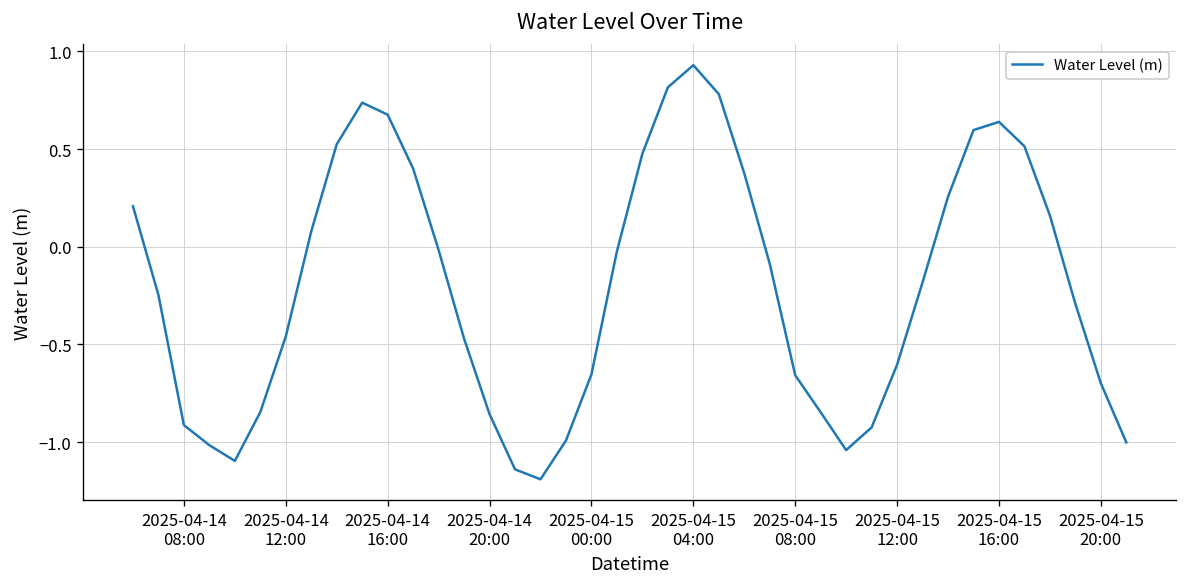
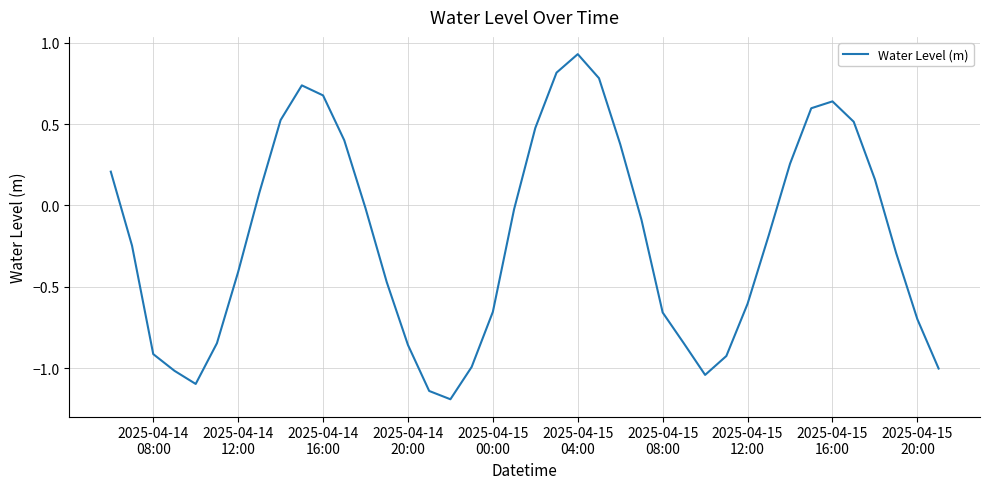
  {
    "2025-04-14 08:00": -0.91,
-   "2025-04-14 12:00": -0.46,
+   "2025-04-14 12:00": -0.41,
    "2025-04-14 16:00": 0.68,
    "2025-04-14 20:00": -0.86,
    "2025-04-15 00:00": -0.65,
    "2025-04-15 04:00": 0.93,
    "2025-04-15 08:00": -0.66,
    "2025-04-15 12:00": -0.60,
    "2025-04-15 16:00": 0.64,
    "2025-04-15 20:00": -0.70
  }
